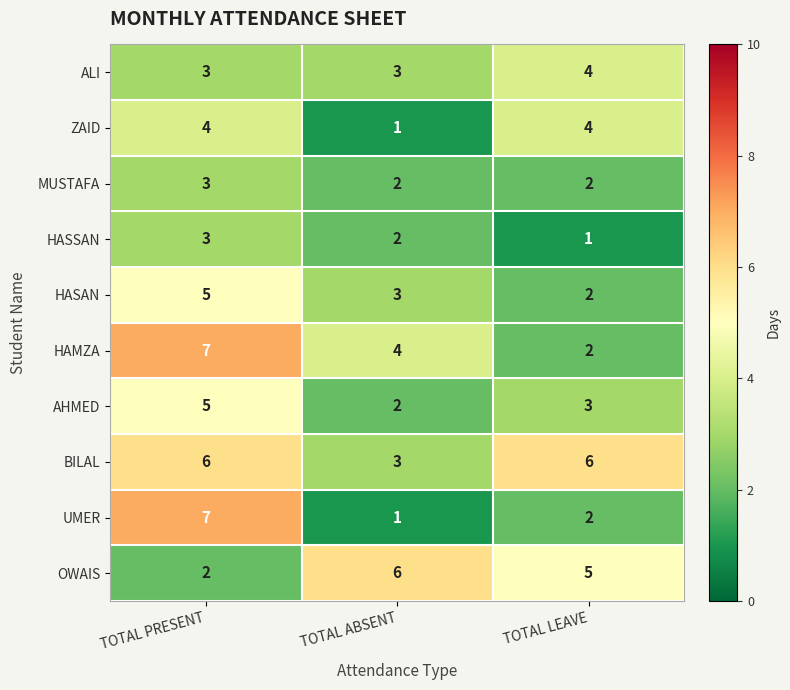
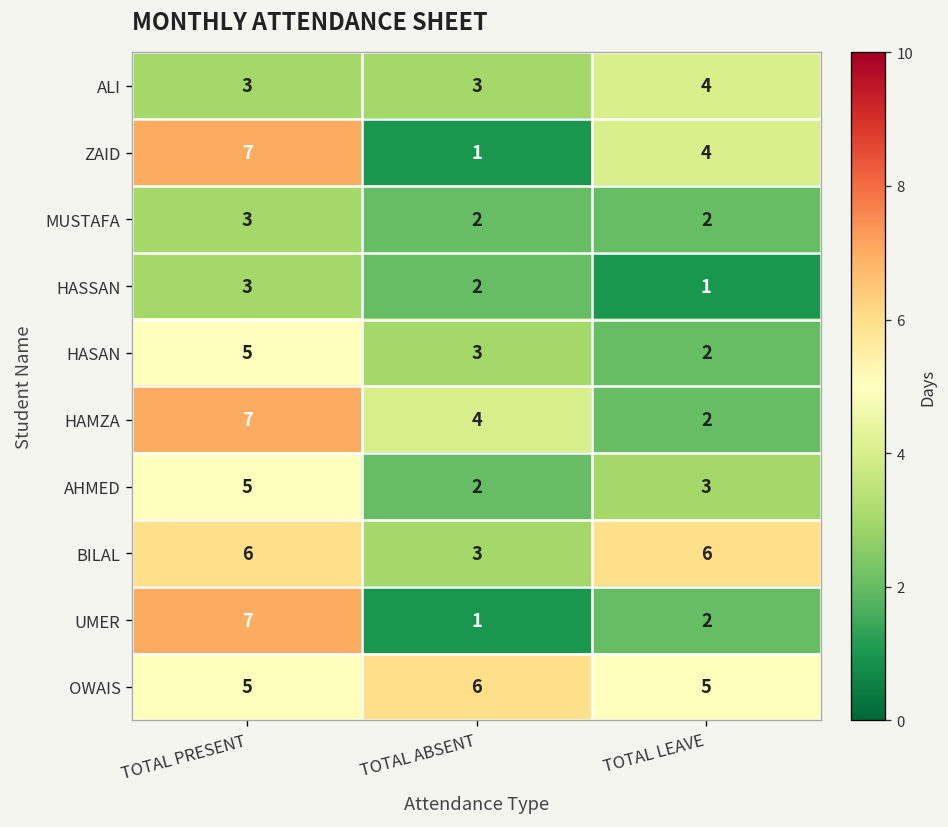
  {
    "ALI": {
      "TOTAL PRESENT": 3,
      "TOTAL ABSENT": 3,
      "TOTAL LEAVE": 4
    },
    "ZAID": {
-     "TOTAL PRESENT": 4,
+     "TOTAL PRESENT": 7,
      "TOTAL ABSENT": 1,
      "TOTAL LEAVE": 4
    },
    "MUSTAFA": {
      "TOTAL PRESENT": 3,
      "TOTAL ABSENT": 2,
      "TOTAL LEAVE": 2
    },
    "HASSAN": {
      "TOTAL PRESENT": 3,
      "TOTAL ABSENT": 2,
      "TOTAL LEAVE": 1
    },
    "HASAN": {
      "TOTAL PRESENT": 5,
      "TOTAL ABSENT": 3,
      "TOTAL LEAVE": 2
    },
    "HAMZA": {
      "TOTAL PRESENT": 7,
      "TOTAL ABSENT": 4,
      "TOTAL LEAVE": 2
    },
    "AHMED": {
      "TOTAL PRESENT": 5,
      "TOTAL ABSENT": 2,
      "TOTAL LEAVE": 3
    },
    "BILAL": {
      "TOTAL PRESENT": 6,
      "TOTAL ABSENT": 3,
      "TOTAL LEAVE": 6
    },
    "UMER": {
      "TOTAL PRESENT": 7,
      "TOTAL ABSENT": 1,
      "TOTAL LEAVE": 2
    },
    "OWAIS": {
-     "TOTAL PRESENT": 2,
+     "TOTAL PRESENT": 5,
      "TOTAL ABSENT": 6,
      "TOTAL LEAVE": 5
    }
  }
